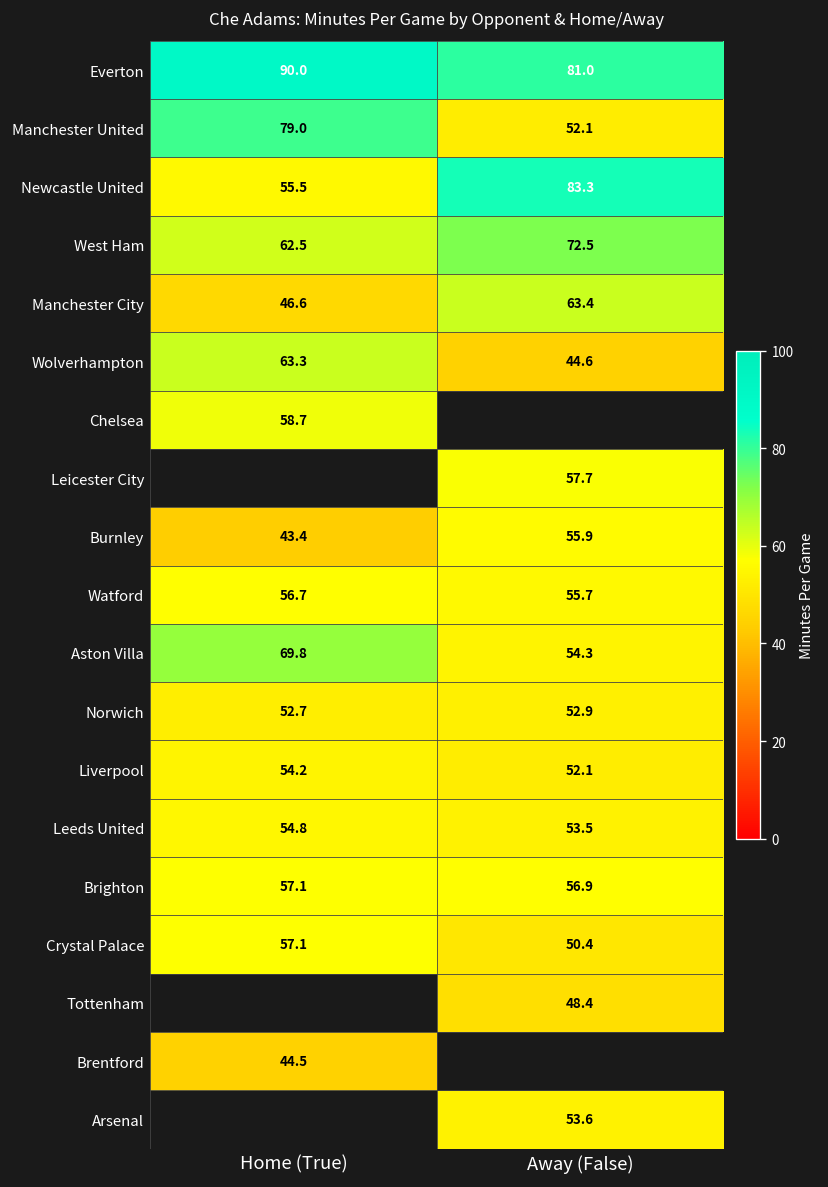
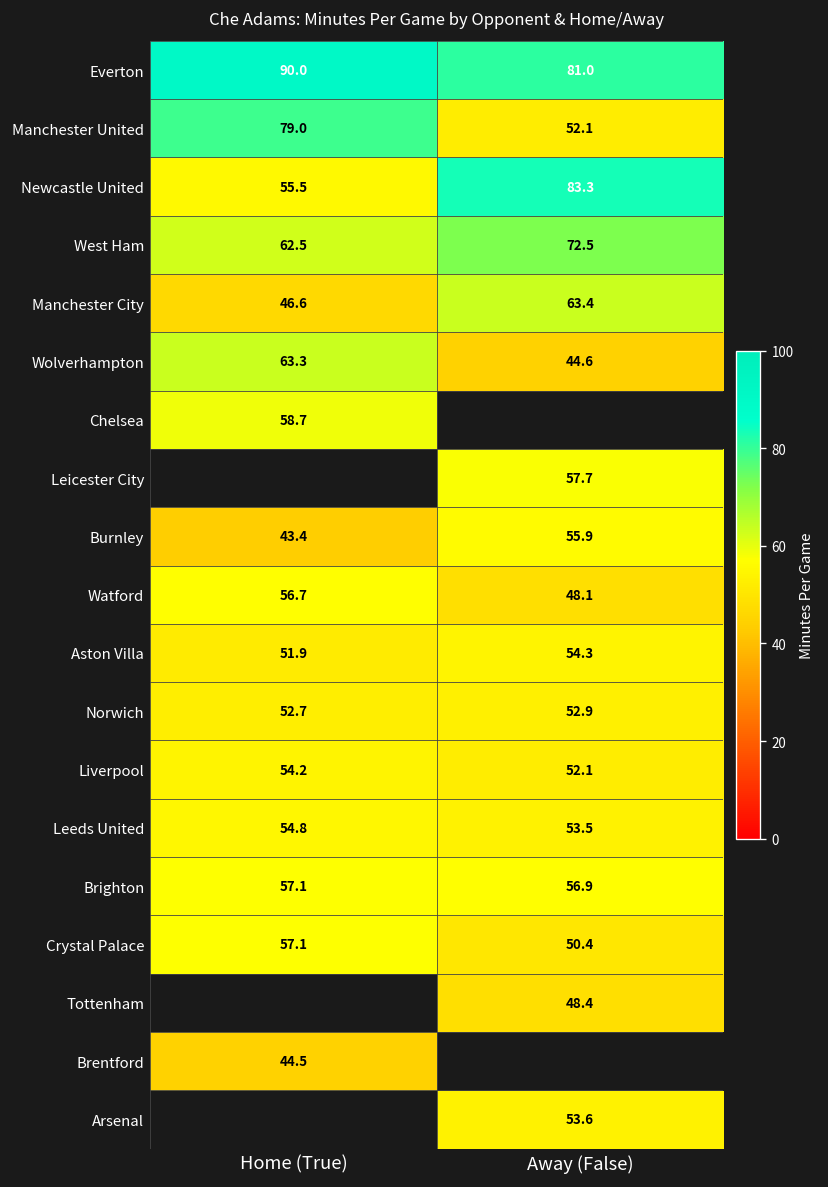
  {
    "Everton": {
      "Home (True)": 90.0,
      "Away (False)": 81.0
    },
    "Manchester United": {
      "Home (True)": 79.0,
      "Away (False)": 52.1
    },
    "Newcastle United": {
      "Home (True)": 55.5,
      "Away (False)": 83.3
    },
    "West Ham": {
      "Home (True)": 62.5,
      "Away (False)": 72.5
    },
    "Manchester City": {
      "Home (True)": 46.6,
      "Away (False)": 63.4
    },
    "Wolverhampton": {
      "Home (True)": 63.3,
      "Away (False)": 44.6
    },
    "Chelsea": {
      "Home (True)": 58.7
    },
    "Leicester City": {
      "Away (False)": 57.7
    },
    "Burnley": {
      "Home (True)": 43.4,
      "Away (False)": 55.9
    },
    "Watford": {
      "Home (True)": 56.7,
-     "Away (False)": 55.7
+     "Away (False)": 48.1
    },
    "Aston Villa": {
-     "Home (True)": 69.8,
+     "Home (True)": 51.9,
      "Away (False)": 54.3
    },
    "Norwich": {
      "Home (True)": 52.7,
      "Away (False)": 52.9
    },
    "Liverpool": {
      "Home (True)": 54.2,
      "Away (False)": 52.1
    },
    "Leeds United": {
      "Home (True)": 54.8,
      "Away (False)": 53.5
    },
    "Brighton": {
      "Home (True)": 57.1,
      "Away (False)": 56.9
    },
    "Crystal Palace": {
      "Home (True)": 57.1,
      "Away (False)": 50.4
    },
    "Tottenham": {
      "Away (False)": 48.4
    },
    "Brentford": {
      "Home (True)": 44.5
    },
    "Arsenal": {
      "Away (False)": 53.6
    }
  }
